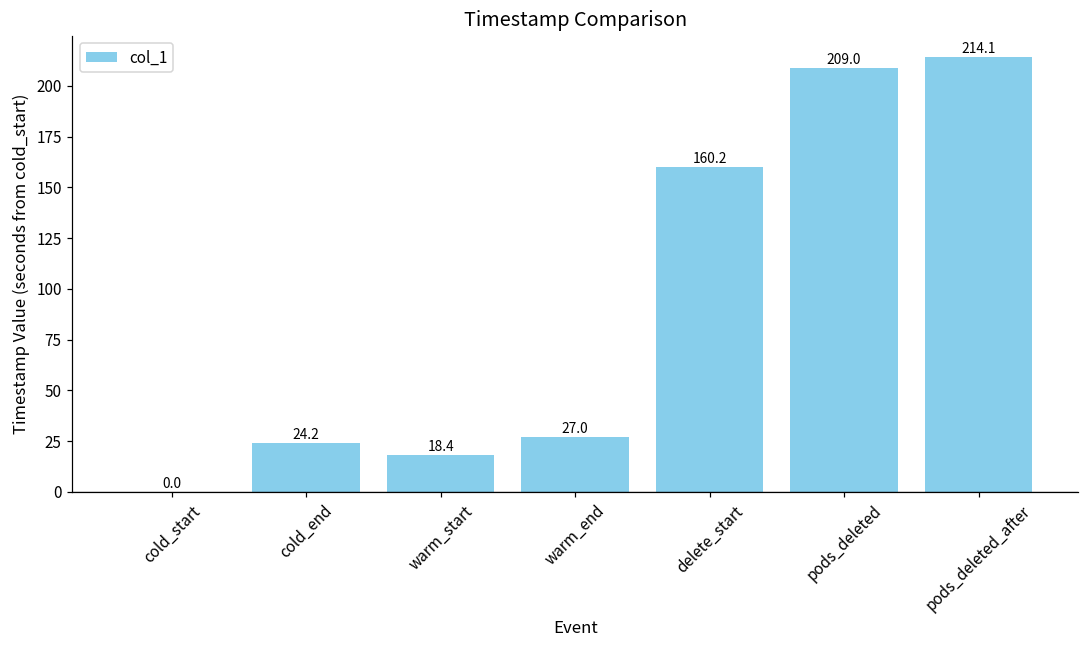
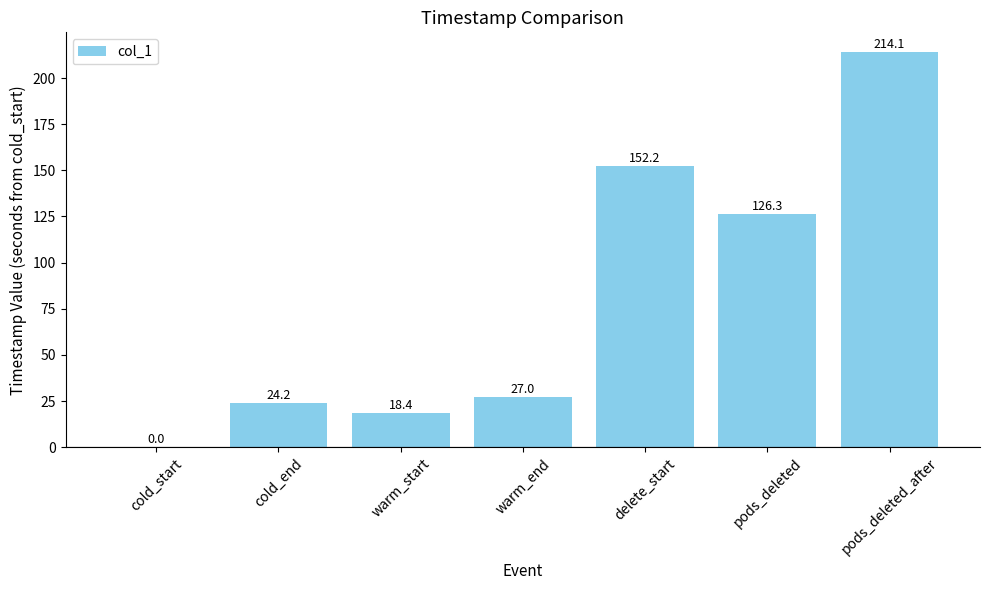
  {
    "cold_start": 0.0,
    "cold_end": 24.2,
    "warm_start": 18.4,
    "warm_end": 27.0,
-   "delete_start": 160.2,
-   "pods_deleted": 209.0,
+   "delete_start": 152.2,
+   "pods_deleted": 126.3,
    "pods_deleted_after": 214.1
  }
